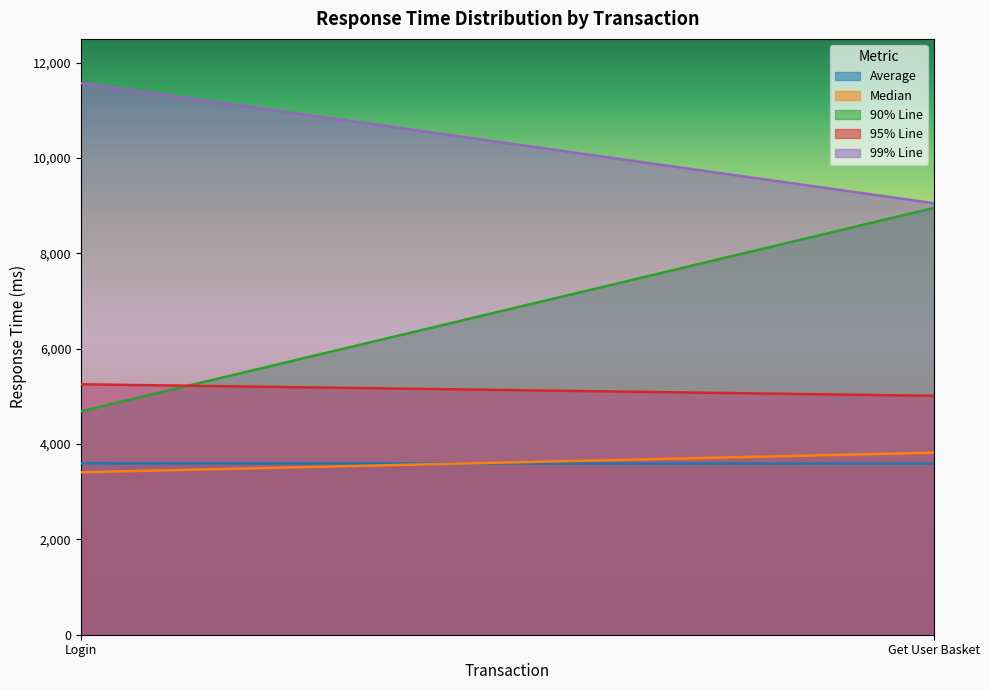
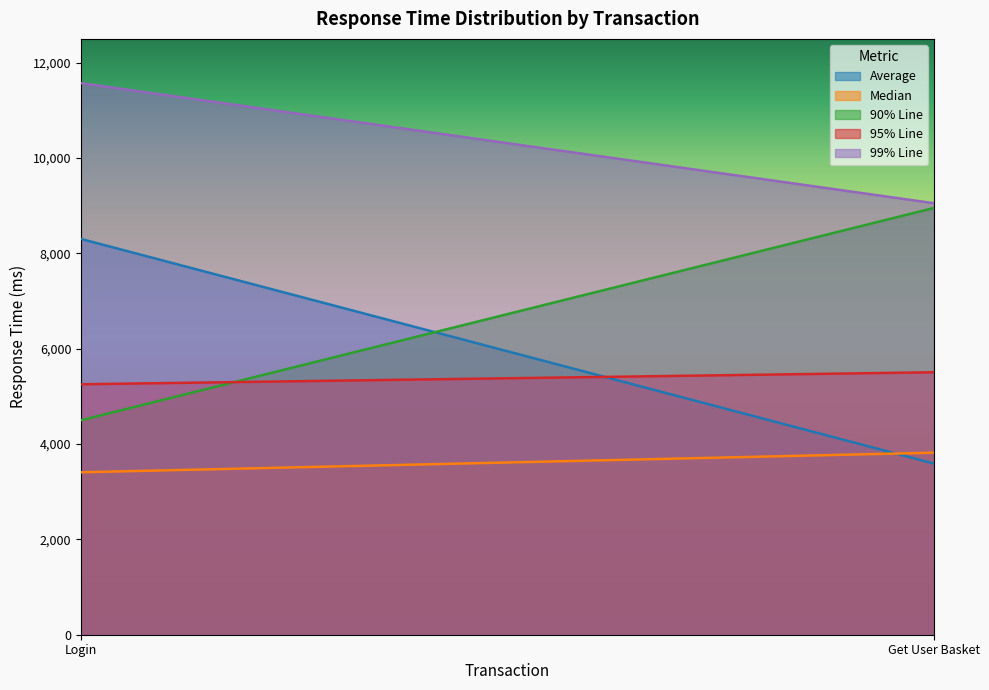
  {
    "Average": {
-     "Login": "3,600",
+     "Login": "8,300",
      "Get User Basket": "3,600"
    },
    "Median": {
      "Login": "3,400",
      "Get User Basket": "3,800"
    },
    "90% Line": {
-     "Login": "4,700",
+     "Login": "4,500",
      "Get User Basket": "9,000"
    },
    "95% Line": {
      "Login": "5,300",
-     "Get User Basket": "5,000"
+     "Get User Basket": "5,500"
    },
    "99% Line": {
      "Login": "11,600",
      "Get User Basket": "9,100"
    }
  }
